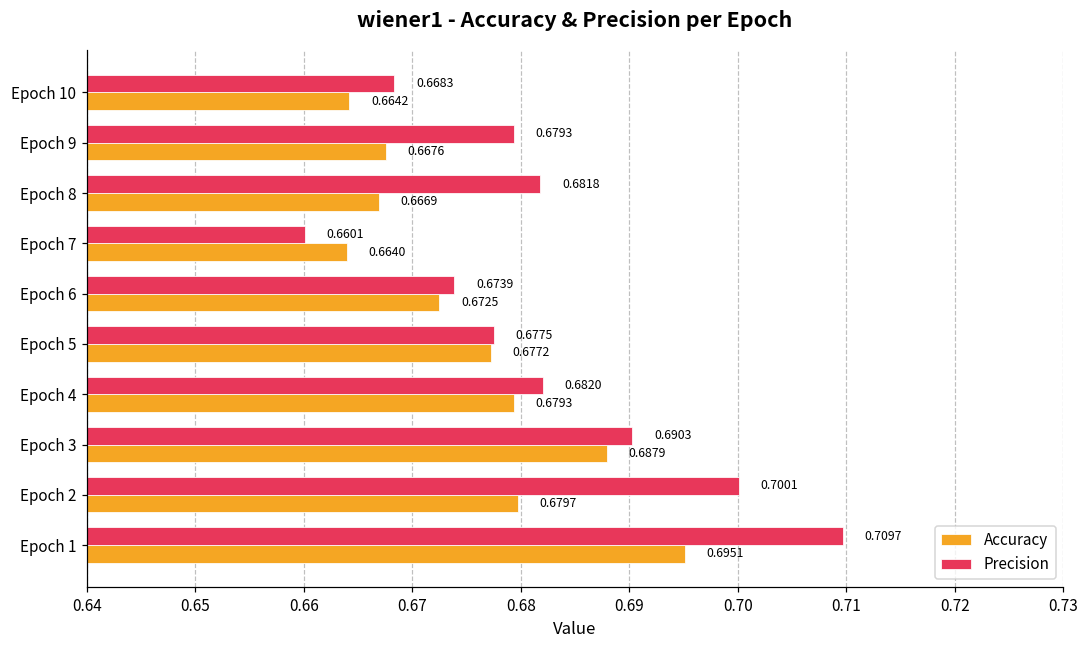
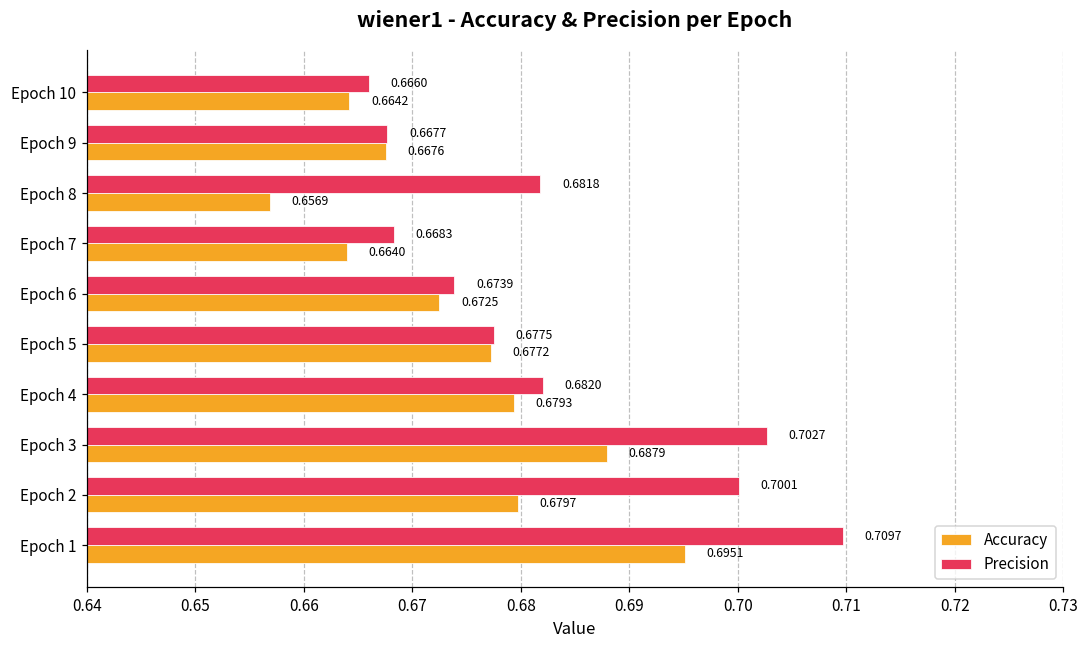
  {
    "Accuracy": {
      "Epoch 10": 0.6642,
      "Epoch 9": 0.6676,
-     "Epoch 8": 0.6669,
+     "Epoch 8": 0.6569,
      "Epoch 7": 0.6640,
      "Epoch 6": 0.6725,
      "Epoch 5": 0.6772,
      "Epoch 4": 0.6793,
      "Epoch 3": 0.6879,
      "Epoch 2": 0.6797,
      "Epoch 1": 0.6951
    },
    "Precision": {
-     "Epoch 10": 0.6683,
-     "Epoch 9": 0.6793,
+     "Epoch 10": 0.6660,
+     "Epoch 9": 0.6677,
      "Epoch 8": 0.6818,
-     "Epoch 7": 0.6601,
+     "Epoch 7": 0.6683,
      "Epoch 6": 0.6739,
      "Epoch 5": 0.6775,
      "Epoch 4": 0.6820,
-     "Epoch 3": 0.6903,
+     "Epoch 3": 0.7027,
      "Epoch 2": 0.7001,
      "Epoch 1": 0.7097
    }
  }
